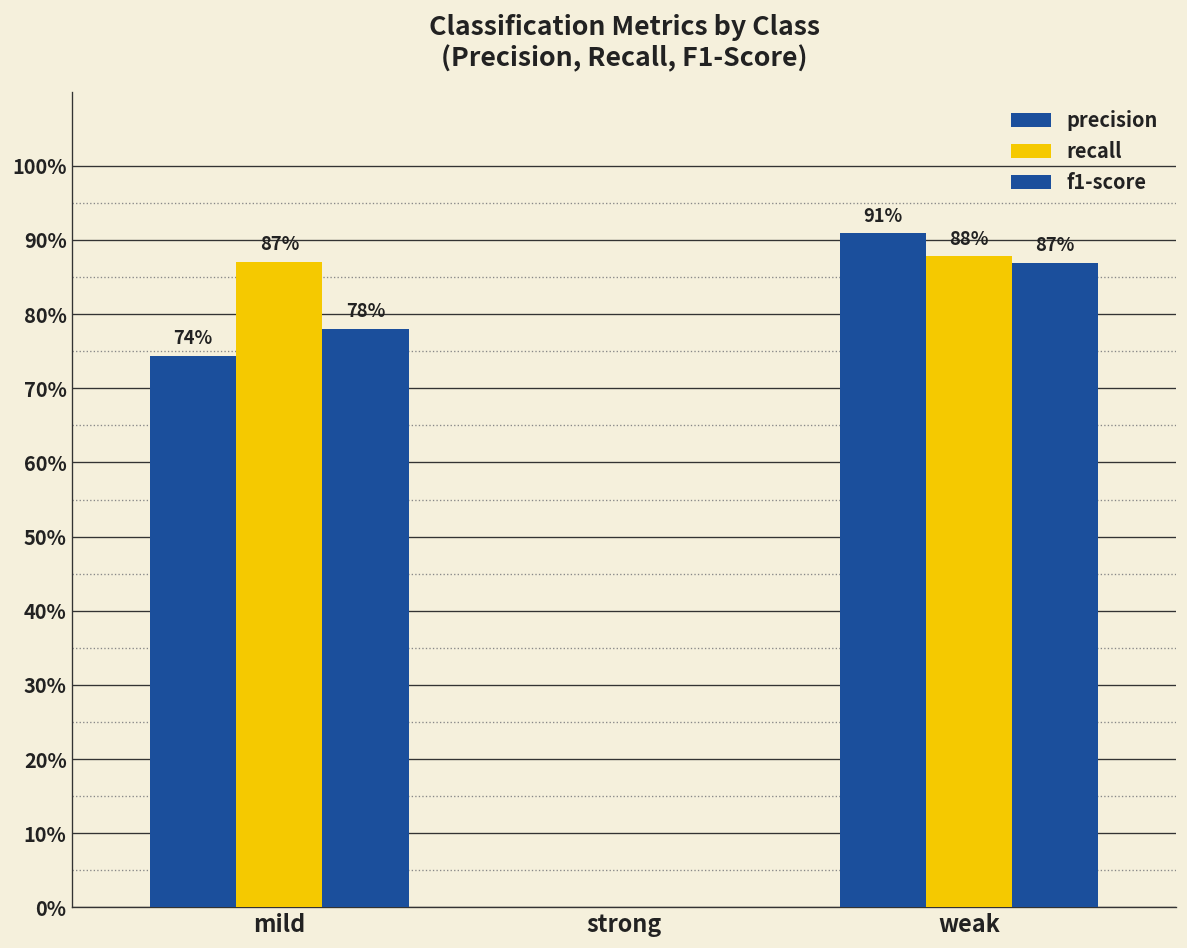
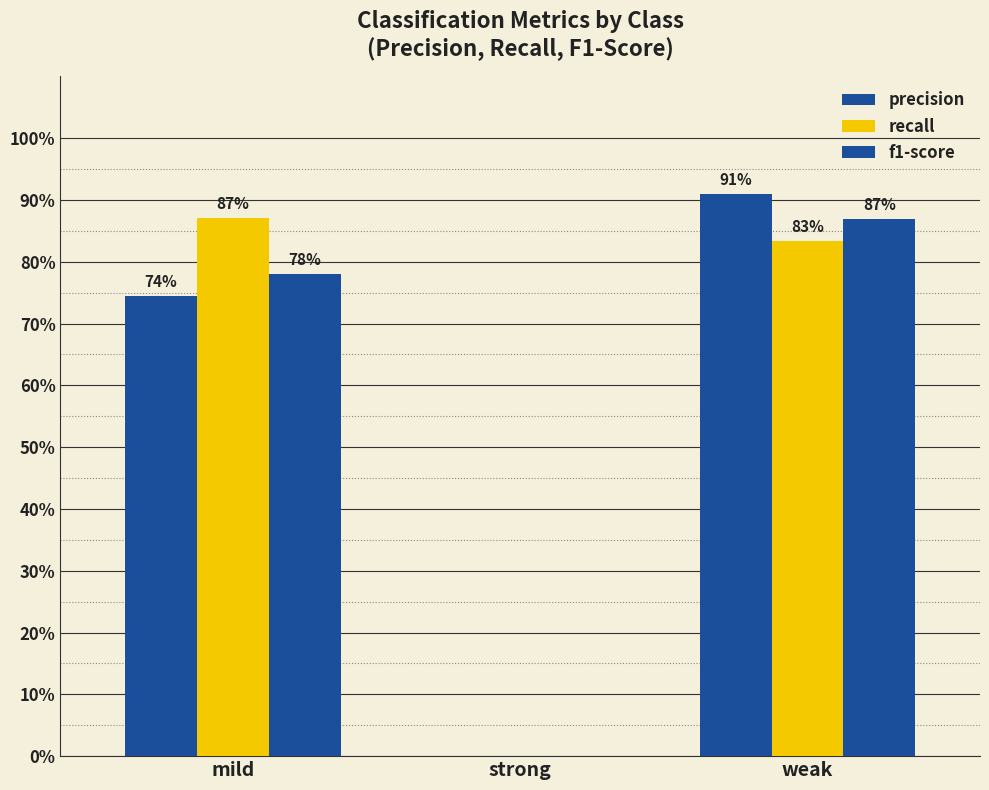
  {
    "recall": {
      "mild": "87%",
-     "weak": "88%"
+     "weak": "83%"
    }
  }
